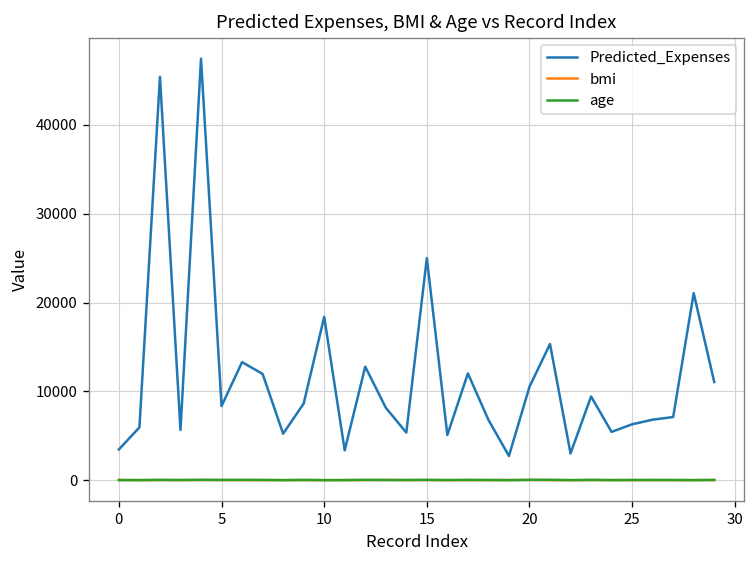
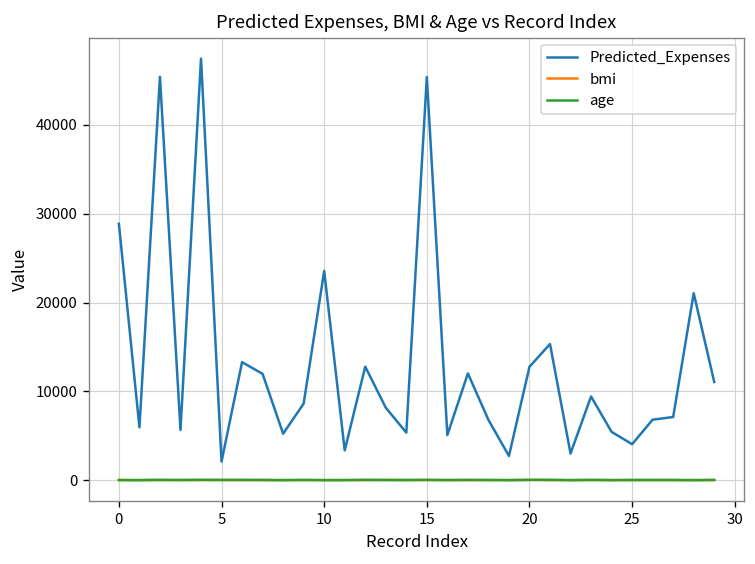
  {
    "Predicted_Expenses": {
-     "0": 3000,
-     "5": 8000,
-     "10": 18000,
-     "15": 25000,
-     "20": 11000,
-     "25": 6000
+     "0": 29000,
+     "5": 2000,
+     "10": 24000,
+     "15": 45000,
+     "20": 13000,
+     "25": 4000
    },
    "age": {
      "0": 0,
      "5": 0,
      "10": 0,
      "15": 0,
      "20": 0,
      "25": 0
    }
  }
